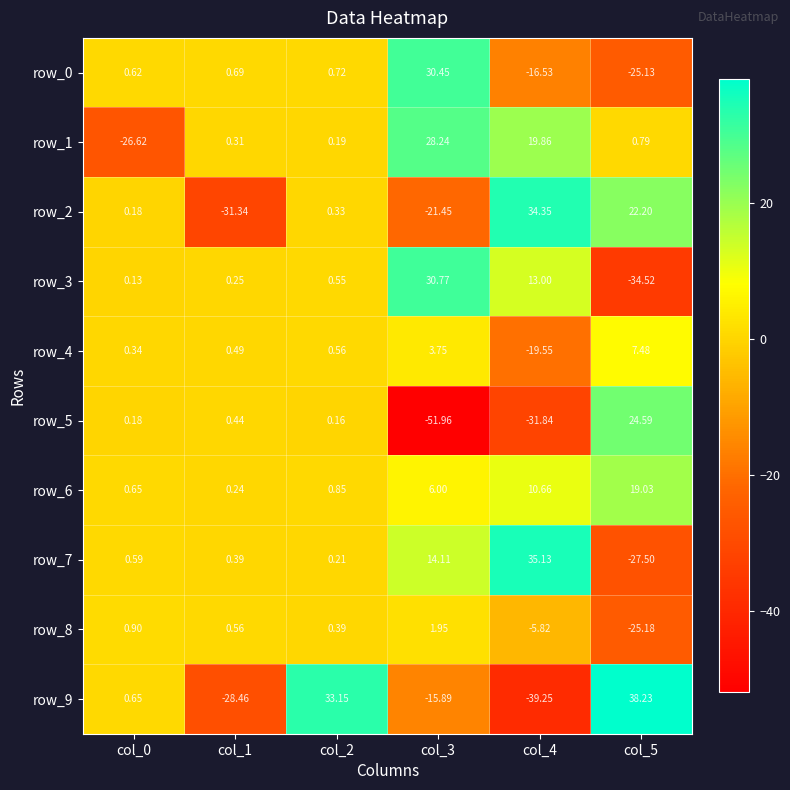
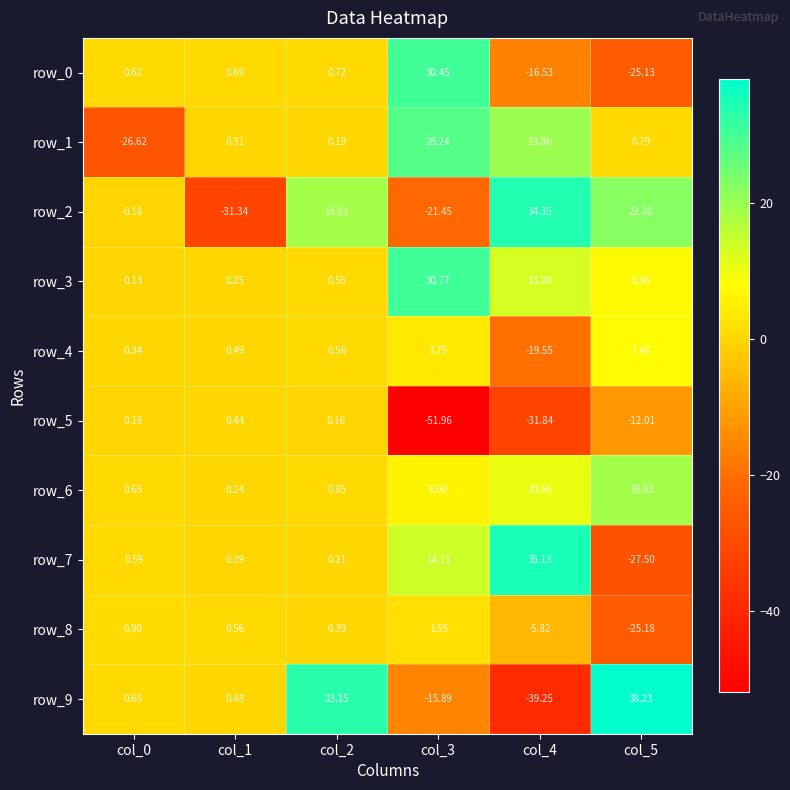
  {
    "row_0": {
      "col_0": 0.62,
      "col_1": 0.69,
      "col_2": 0.72,
      "col_3": 30.45,
      "col_4": -16.53,
      "col_5": -25.13
    },
    "row_1": {
      "col_0": -26.62,
      "col_1": 0.31,
      "col_2": 0.19,
      "col_3": 28.24,
      "col_4": 19.86,
      "col_5": 0.79
    },
    "row_2": {
      "col_0": 0.18,
      "col_1": -31.34,
-     "col_2": 0.33,
+     "col_2": 18.81,
      "col_3": -21.45,
      "col_4": 34.35,
      "col_5": 22.20
    },
    "row_3": {
      "col_0": 0.13,
      "col_1": 0.25,
      "col_2": 0.55,
      "col_3": 30.77,
      "col_4": 13.00,
-     "col_5": -34.52
+     "col_5": 6.96
    },
    "row_4": {
      "col_0": 0.34,
      "col_1": 0.49,
      "col_2": 0.56,
      "col_3": 3.75,
      "col_4": -19.55,
      "col_5": 7.48
    },
    "row_5": {
      "col_0": 0.18,
      "col_1": 0.44,
      "col_2": 0.16,
      "col_3": -51.96,
      "col_4": -31.84,
-     "col_5": 24.59
+     "col_5": -12.01
    },
    "row_6": {
      "col_0": 0.65,
      "col_1": 0.24,
      "col_2": 0.85,
      "col_3": 6.00,
      "col_4": 10.66,
      "col_5": 19.03
    },
    "row_7": {
      "col_0": 0.59,
      "col_1": 0.39,
      "col_2": 0.21,
      "col_3": 14.11,
      "col_4": 35.13,
      "col_5": -27.50
    },
    "row_8": {
      "col_0": 0.90,
      "col_1": 0.56,
      "col_2": 0.39,
      "col_3": 1.95,
      "col_4": -5.82,
      "col_5": -25.18
    },
    "row_9": {
      "col_0": 0.65,
-     "col_1": -28.46,
+     "col_1": 0.48,
      "col_2": 33.15,
      "col_3": -15.89,
      "col_4": -39.25,
      "col_5": 38.23
    }
  }
